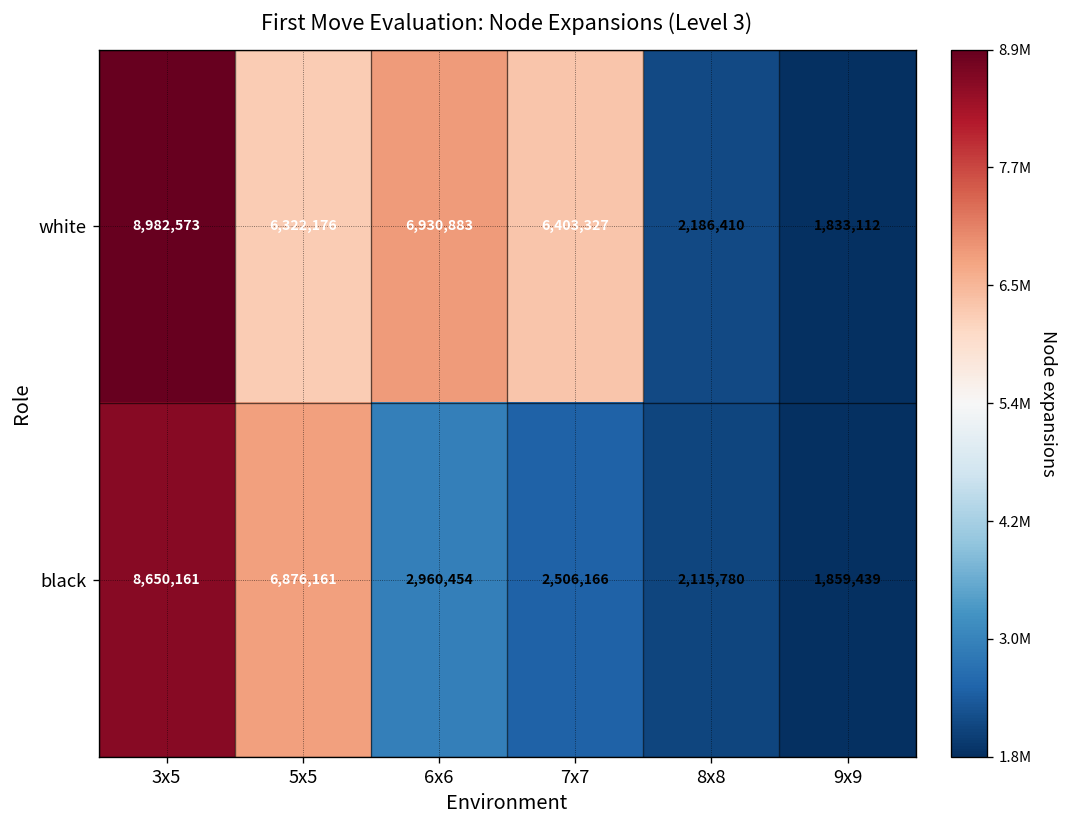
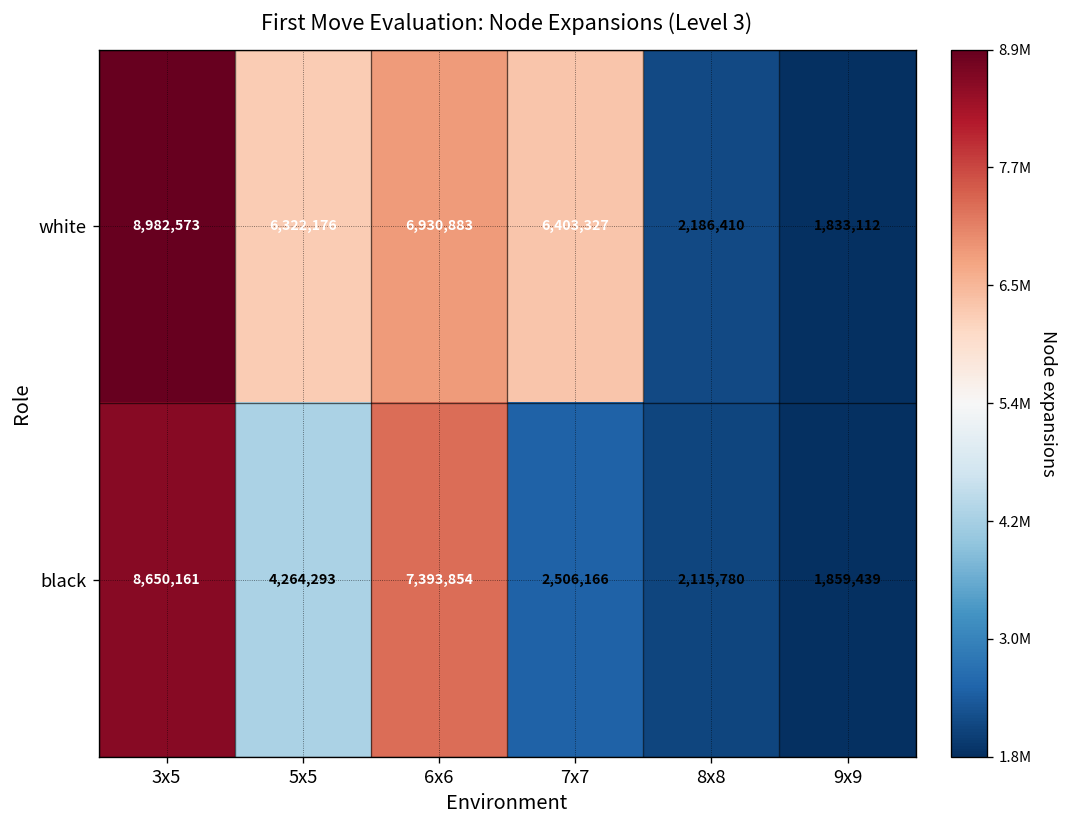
  {
    "white": {
      "3x5": "8,982,573",
      "5x5": "6,322,176",
      "6x6": "6,930,883",
      "7x7": "6,403,327",
      "8x8": "2,186,410",
      "9x9": "1,833,112"
    },
    "black": {
      "3x5": "8,650,161",
-     "5x5": "6,876,161",
-     "6x6": "2,960,454",
+     "5x5": "4,264,293",
+     "6x6": "7,393,854",
      "7x7": "2,506,166",
      "8x8": "2,115,780",
      "9x9": "1,859,439"
    }
  }
